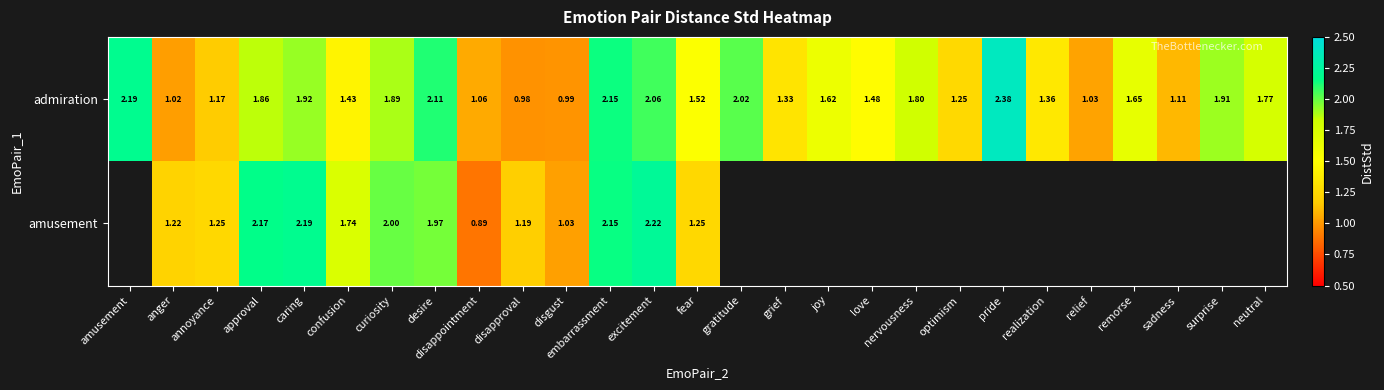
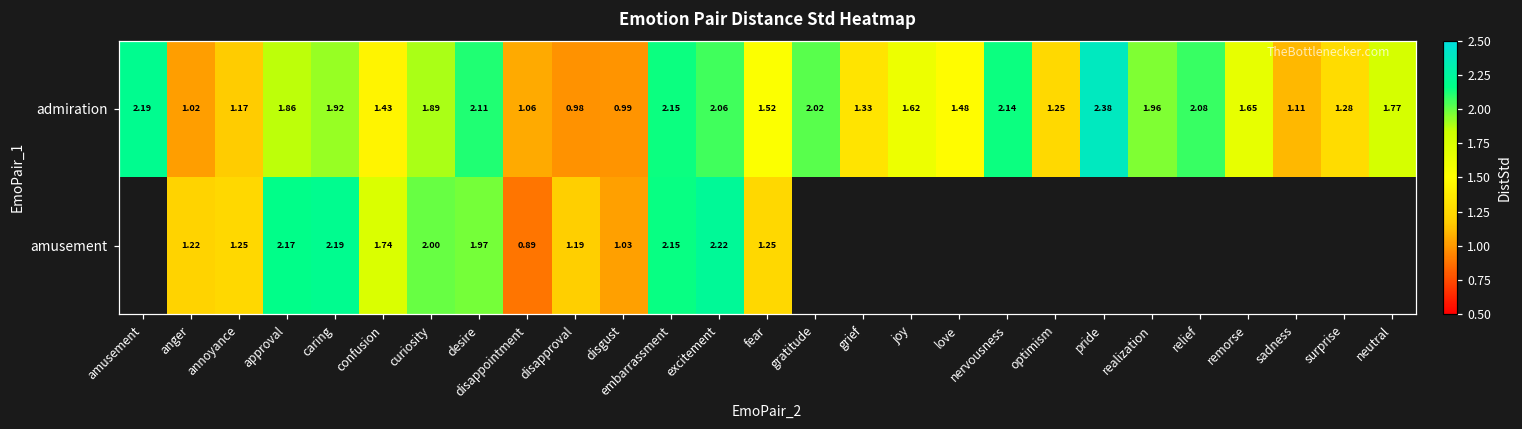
  {
    "admiration": {
      "amusement": 2.19,
      "anger": 1.02,
      "annoyance": 1.17,
      "approval": 1.86,
      "caring": 1.92,
      "confusion": 1.43,
      "curiosity": 1.89,
      "desire": 2.11,
      "disappointment": 1.06,
      "disapproval": 0.98,
      "disgust": 0.99,
      "embarrassment": 2.15,
      "excitement": 2.06,
      "fear": 1.52,
      "gratitude": 2.02,
      "grief": 1.33,
      "joy": 1.62,
      "love": 1.48,
-     "nervousness": 1.80,
+     "nervousness": 2.14,
      "optimism": 1.25,
      "pride": 2.38,
-     "realization": 1.36,
-     "relief": 1.03,
+     "realization": 1.96,
+     "relief": 2.08,
      "remorse": 1.65,
      "sadness": 1.11,
-     "surprise": 1.91,
+     "surprise": 1.28,
      "neutral": 1.77
    },
    "amusement": {
      "anger": 1.22,
      "annoyance": 1.25,
      "approval": 2.17,
      "caring": 2.19,
      "confusion": 1.74,
      "curiosity": 2.00,
      "desire": 1.97,
      "disappointment": 0.89,
      "disapproval": 1.19,
      "disgust": 1.03,
      "embarrassment": 2.15,
      "excitement": 2.22,
      "fear": 1.25
    }
  }
